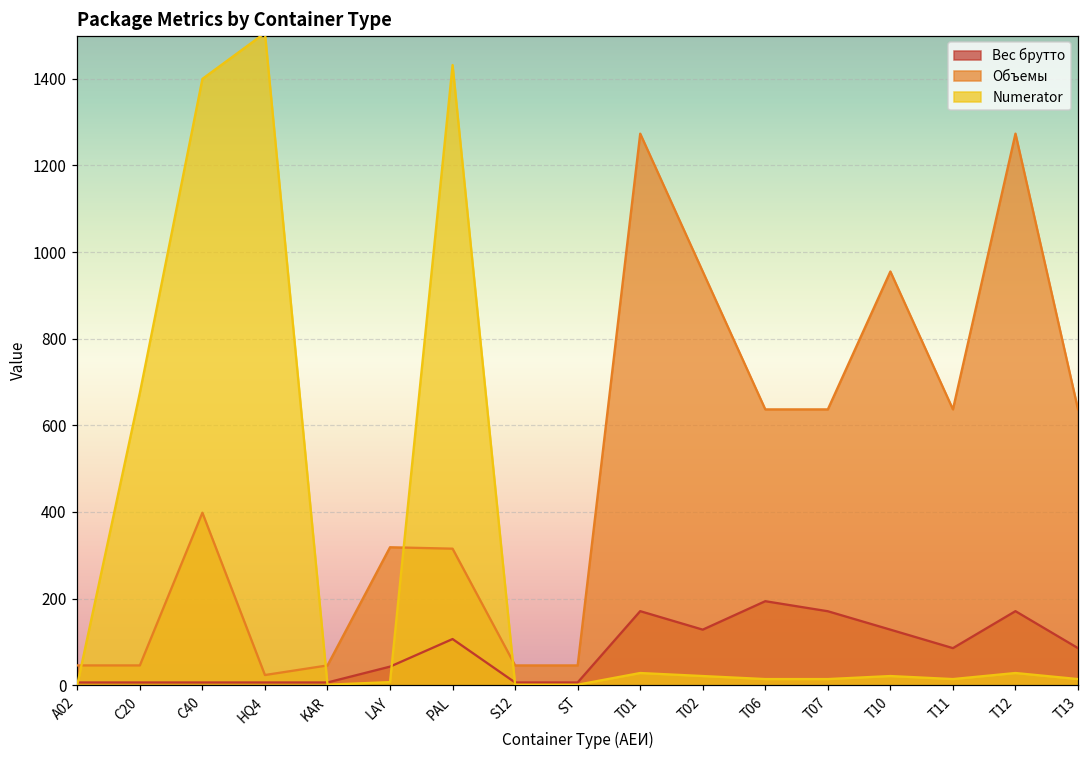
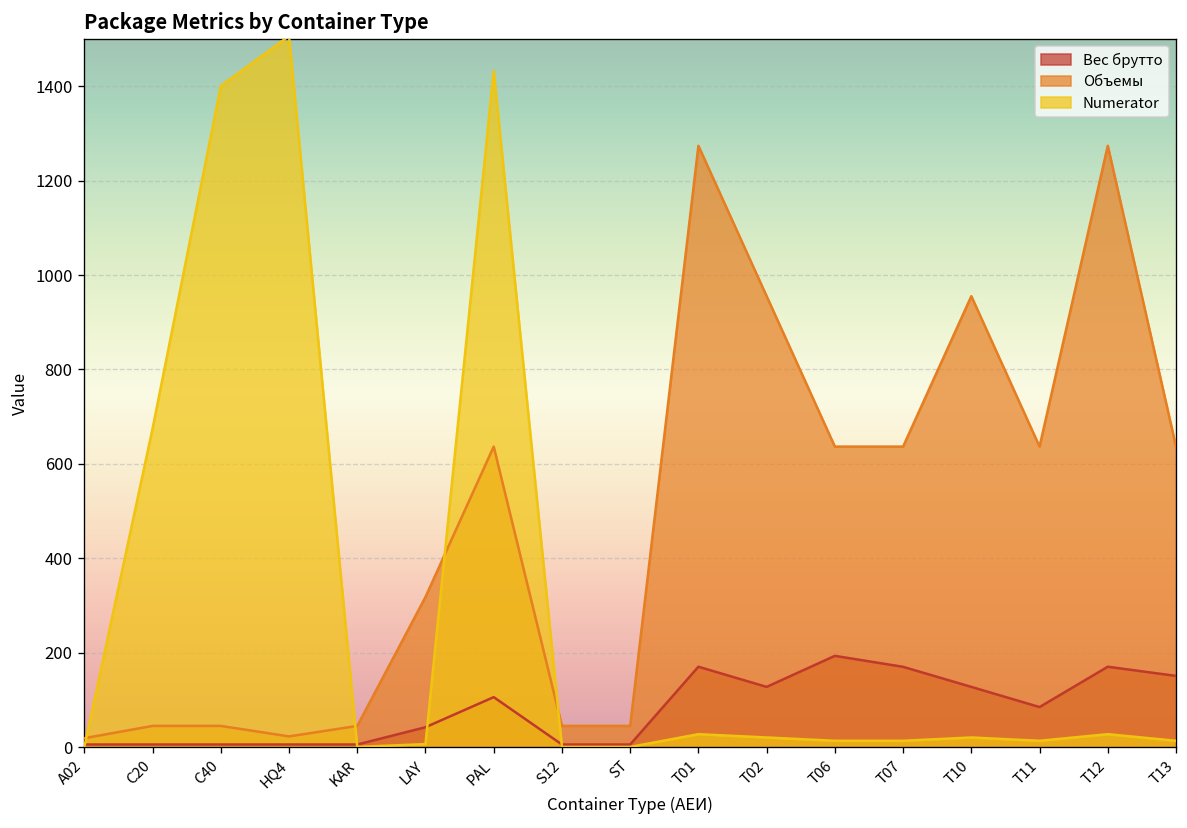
  {
    "Вес брутто": {
      "C20": 10,
      "C40": 10,
      "HQ4": 10,
      "LAY": 40,
      "PAL": 110,
      "T01": 170,
      "T02": 130,
      "T06": 190,
      "T07": 170,
      "T10": 130,
      "T11": 90,
      "T12": 170,
-     "T13": 90
+     "T13": 150
    },
    "Объемы": {
-     "A02": 50,
+     "A02": 20,
      "C20": 50,
-     "C40": 400,
+     "C40": 50,
      "HQ4": 20,
      "KAR": 50,
      "LAY": 320,
-     "PAL": 320,
+     "PAL": 640,
      "S12": 50,
      "ST": 50,
      "T01": 1270,
      "T02": 960,
      "T06": 640,
      "T07": 640,
      "T10": 960,
      "T11": 640,
      "T12": 1270,
      "T13": 640
    },
    "Numerator": {
      "C20": 680,
      "C40": 1400,
      "LAY": 10,
      "PAL": 1430,
      "T01": 30,
      "T02": 20,
      "T06": 10,
      "T07": 10,
      "T10": 20,
      "T11": 10,
      "T12": 30,
      "T13": 10
    }
  }
